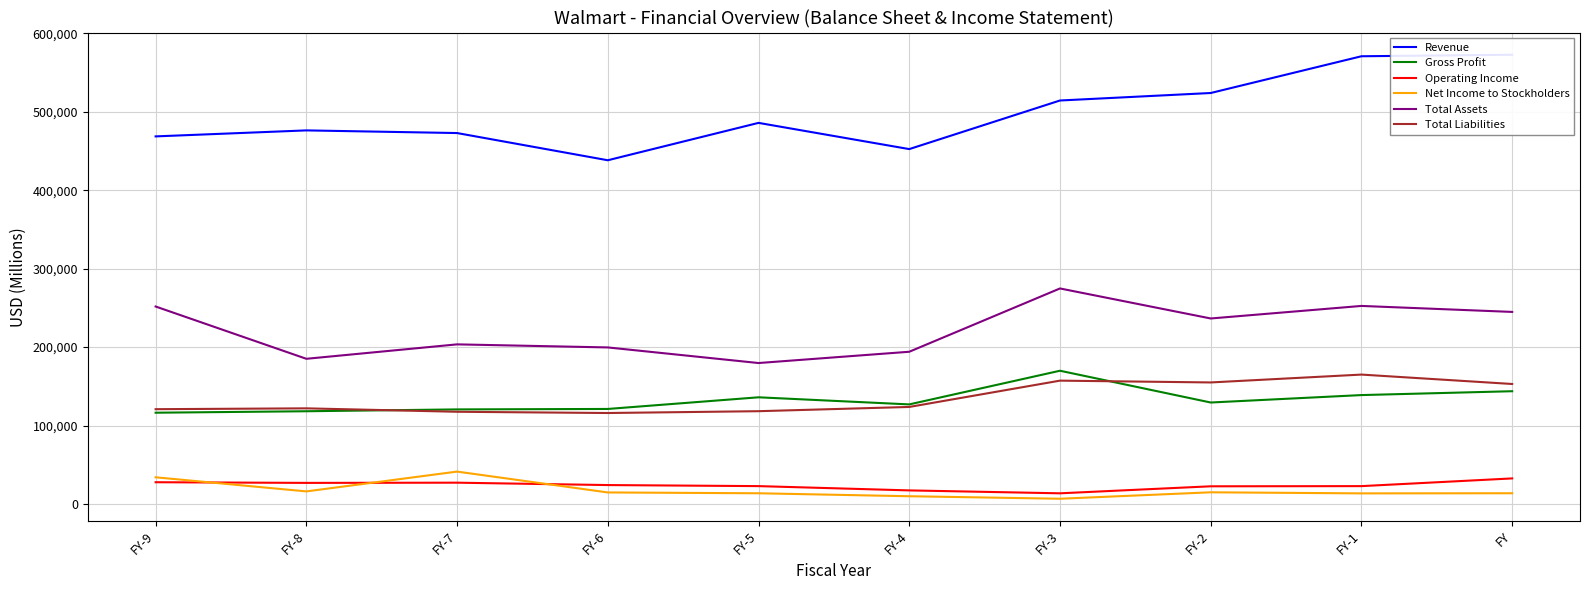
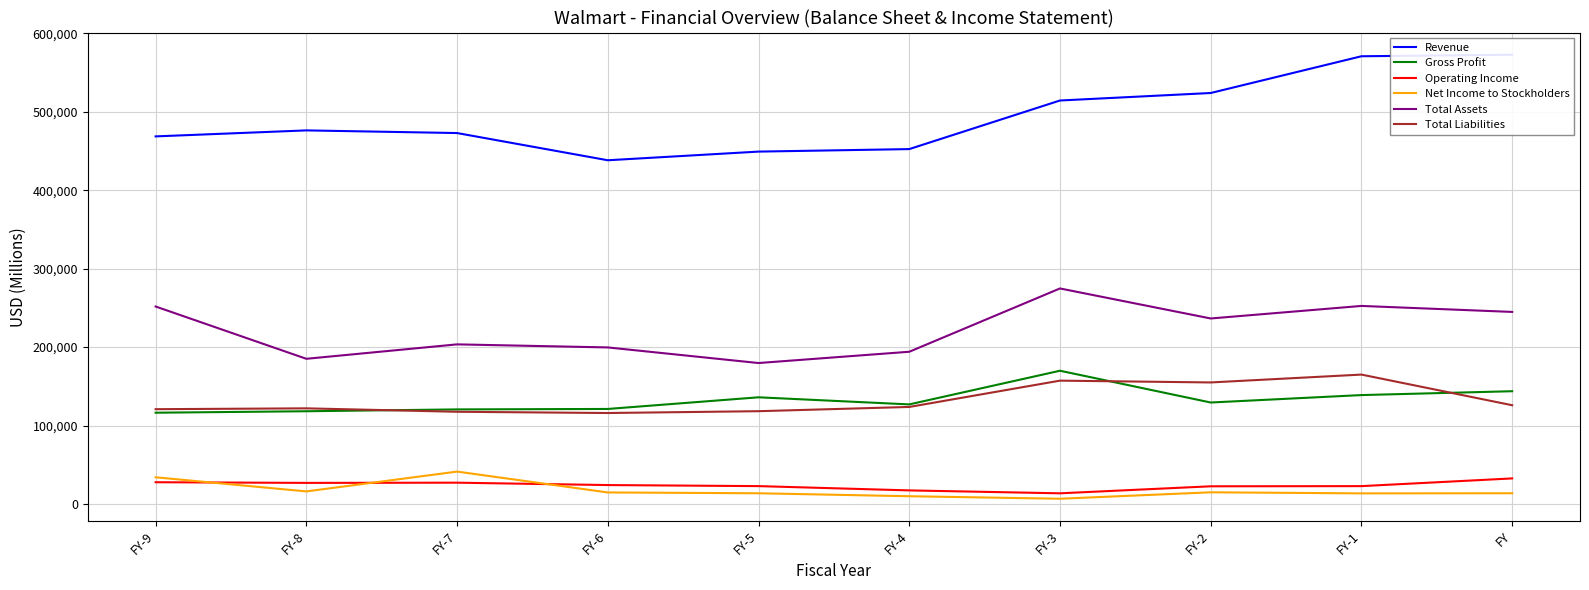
  {
    "Revenue": {
      "FY-9": "470,000",
      "FY-8": "480,000",
      "FY-7": "470,000",
      "FY-6": "440,000",
-     "FY-5": "490,000",
+     "FY-5": "450,000",
      "FY-4": "450,000",
      "FY-3": "510,000",
      "FY-2": "520,000",
      "FY-1": "570,000"
    },
    "Gross Profit": {
      "FY-9": "120,000",
      "FY-8": "120,000",
      "FY-6": "120,000",
      "FY-5": "140,000",
      "FY-3": "170,000",
      "FY-2": "130,000",
      "FY-1": "140,000",
      "FY": "140,000"
    },
    "Operating Income": {
      "FY-9": "30,000",
      "FY-8": "30,000",
      "FY-7": "30,000",
      "FY-6": "20,000",
      "FY-5": "20,000",
      "FY-4": "20,000",
      "FY-3": "10,000",
      "FY-2": "20,000",
      "FY-1": "20,000",
      "FY": "30,000"
    },
    "Net Income to Stockholders": {
      "FY-9": "30,000",
      "FY-8": "20,000",
      "FY-7": "40,000",
      "FY-6": "10,000",
      "FY-5": "10,000",
      "FY-4": "10,000",
      "FY-3": "10,000",
      "FY-2": "10,000",
      "FY-1": "10,000",
      "FY": "10,000"
    },
    "Total Assets": {
      "FY-9": "250,000",
      "FY-8": "190,000",
      "FY-7": "200,000",
      "FY-6": "200,000",
      "FY-5": "180,000",
      "FY-4": "190,000",
      "FY-3": "270,000",
      "FY-2": "240,000",
      "FY-1": "250,000",
      "FY": "240,000"
    },
    "Total Liabilities": {
      "FY-9": "120,000",
      "FY-8": "120,000",
      "FY-6": "120,000",
      "FY-5": "120,000",
      "FY-3": "160,000",
      "FY-2": "150,000",
      "FY-1": "160,000",
-     "FY": "150,000"
+     "FY": "130,000"
    }
  }
